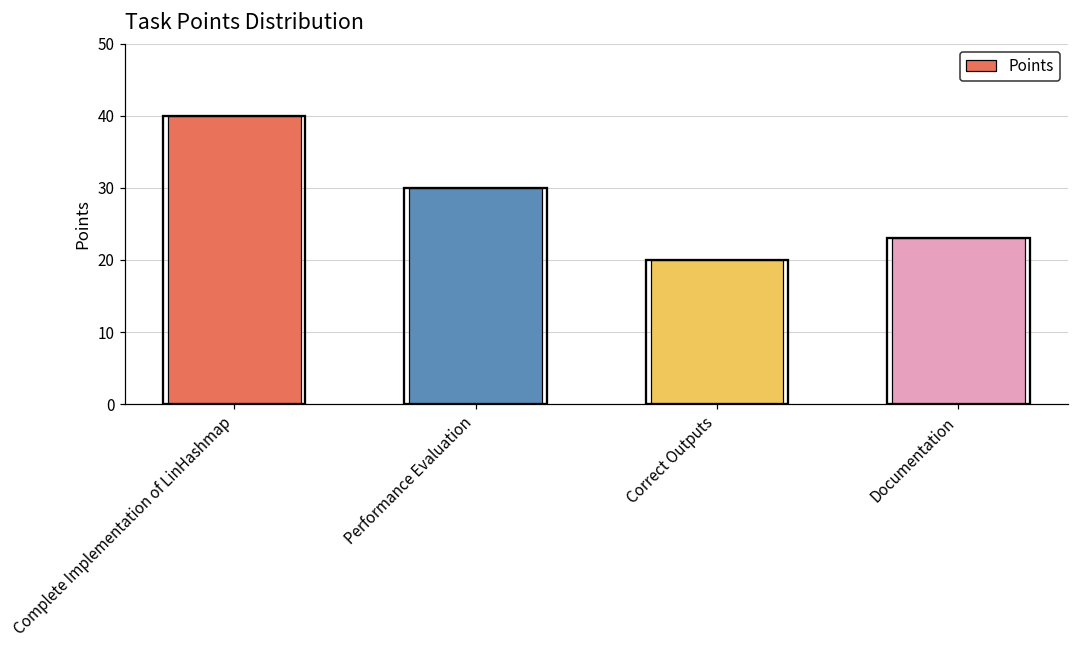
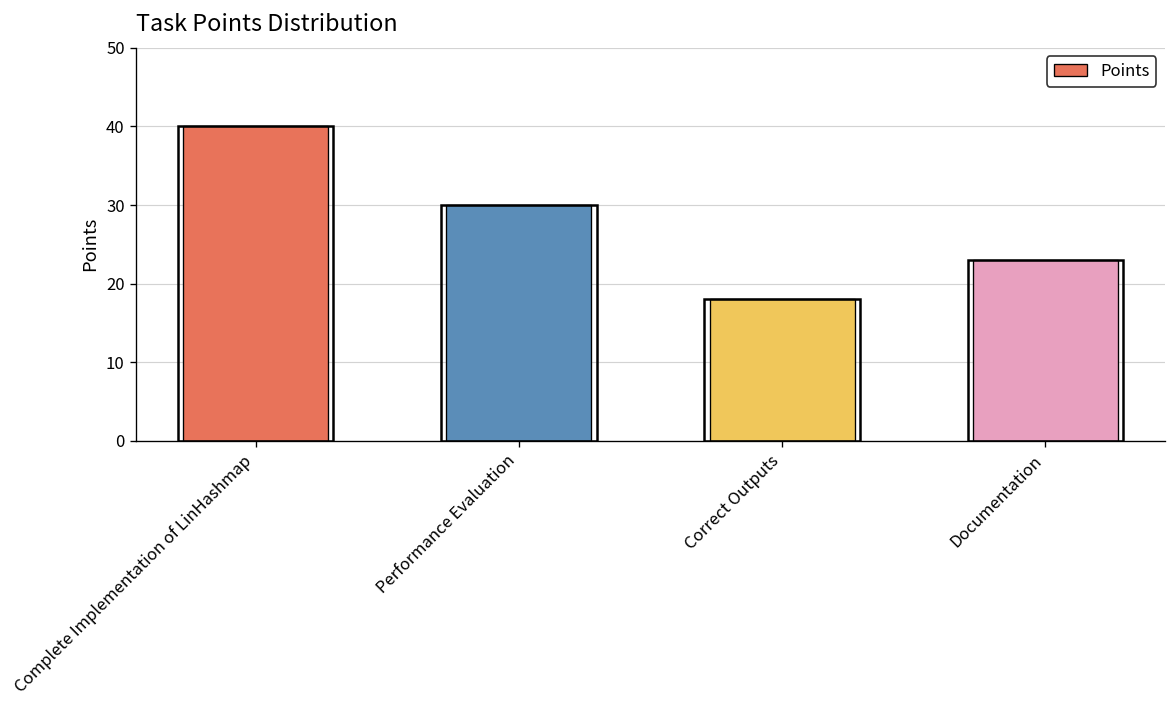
  {
    "Complete Implementation of LinHashmap": 40,
    "Performance Evaluation": 30,
-   "Correct Outputs": 20,
+   "Correct Outputs": 18,
    "Documentation": 23
  }
